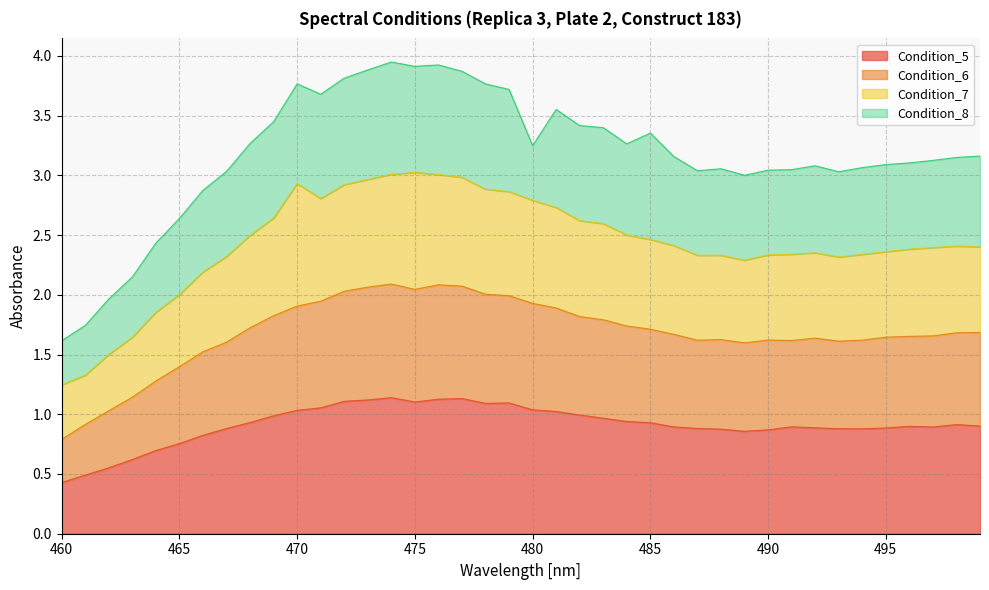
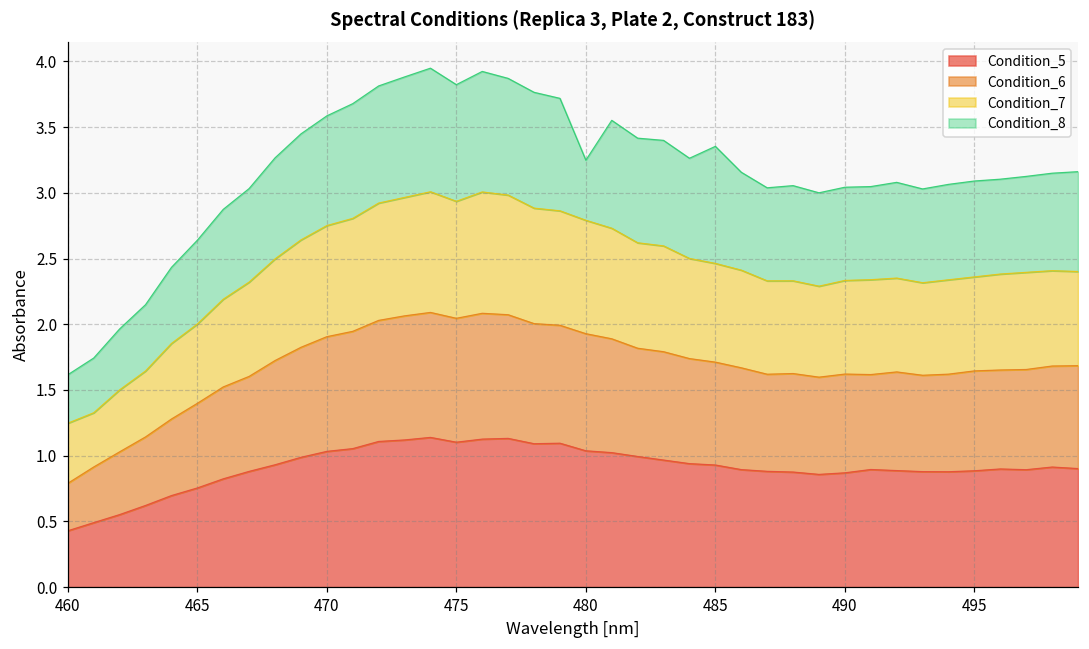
  {
    "Condition_7": {
      "460": 0.46,
      "465": 0.60,
-     "470": 1.03,
-     "475": 0.98,
+     "470": 0.85,
+     "475": 0.89,
      "480": 0.86,
      "485": 0.75,
      "490": 0.71,
      "495": 0.72
    },
    "Condition_8": {
      "460": 0.37,
      "465": 0.64,
      "470": 0.83,
      "475": 0.89,
      "480": 0.46,
      "485": 0.89,
      "490": 0.71,
      "495": 0.73
    }
  }
